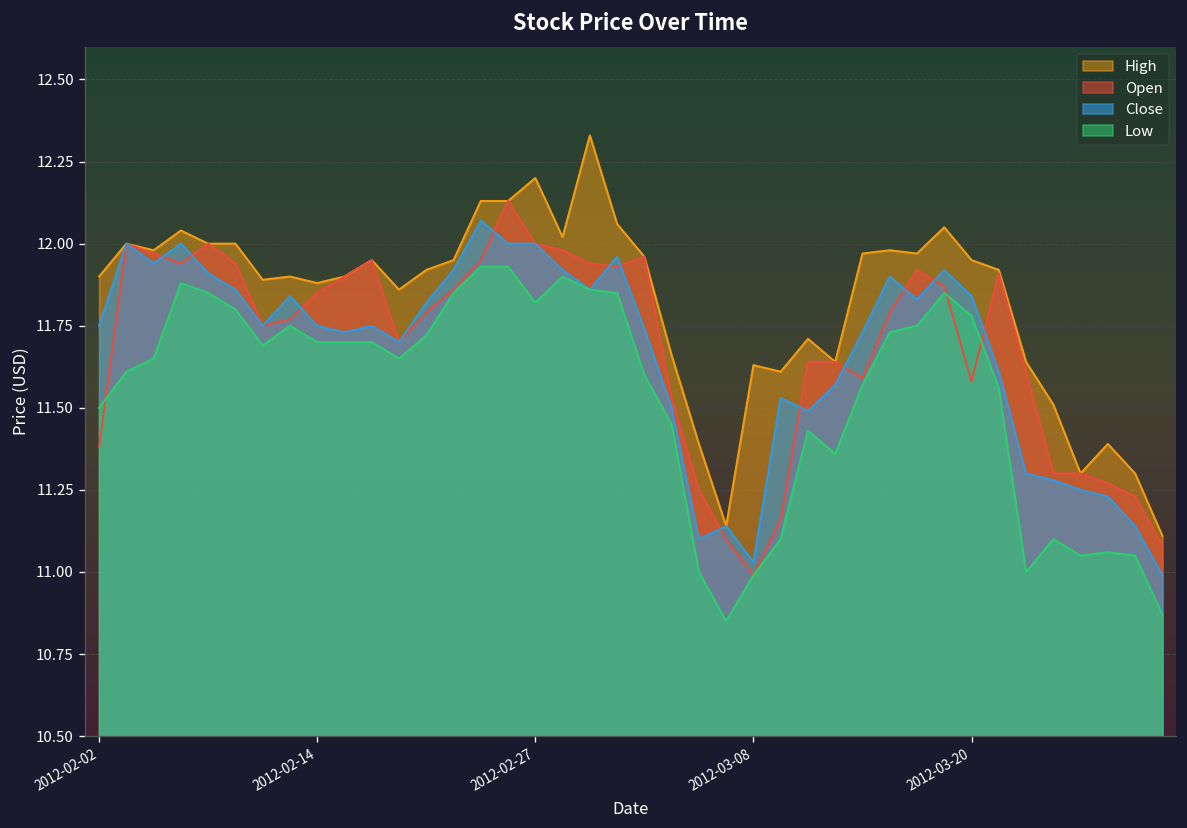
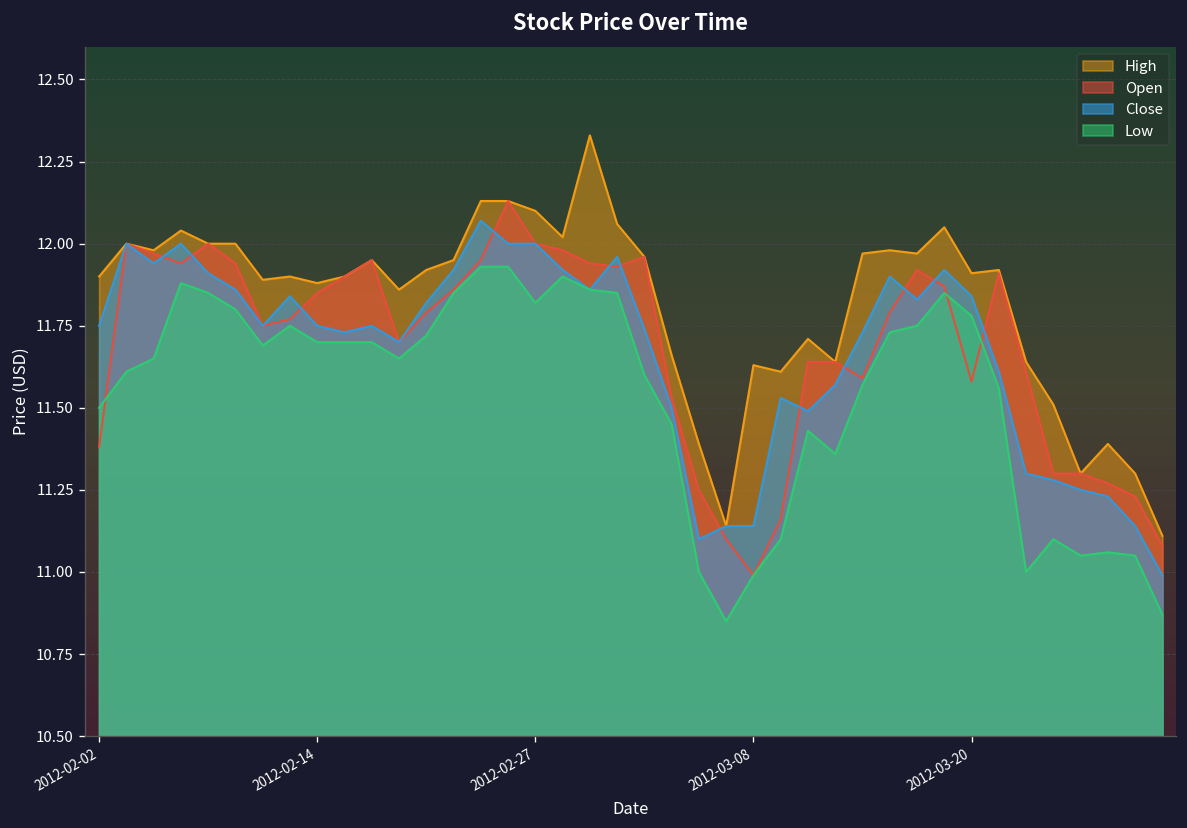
  {
    "High": {
      "2012-02-02": 11.90,
      "2012-02-14": 11.88,
-     "2012-02-27": 12.2,
+     "2012-02-27": 12.1,
      "2012-03-08": 11.63,
-     "2012-03-20": 11.95
+     "2012-03-20": 11.91
    },
    "Open": {
      "2012-02-02": 11.38,
      "2012-02-14": 11.85,
      "2012-03-20": 11.58
    },
    "Close": {
      "2012-02-02": 11.75,
      "2012-02-14": 11.75,
-     "2012-03-08": 11.03,
+     "2012-03-08": 11.14,
      "2012-03-20": 11.84
    },
    "Low": {
      "2012-02-02": 11.50,
      "2012-02-14": 11.70,
      "2012-02-27": 11.82,
      "2012-03-20": 11.78
    }
  }
